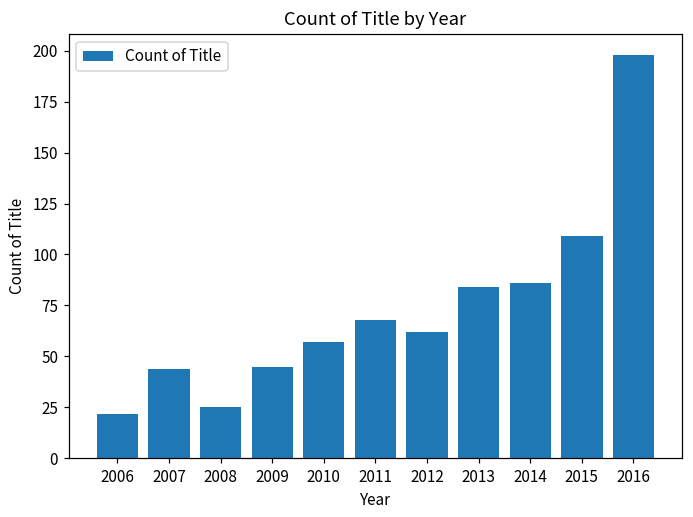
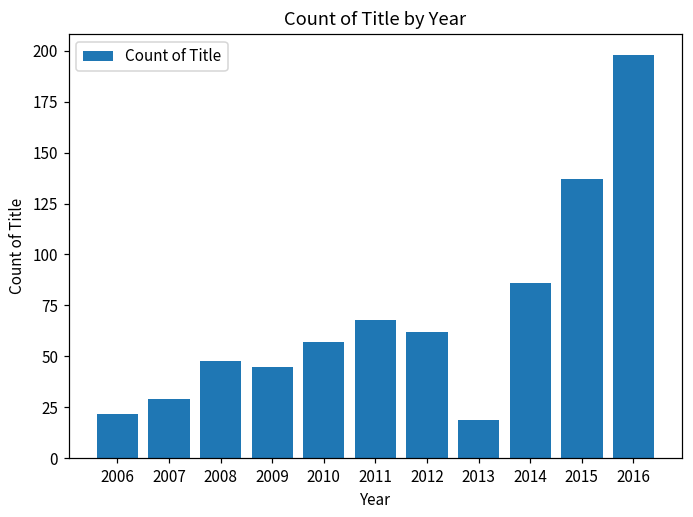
  {
    "2006": 22,
-   "2007": 44,
-   "2008": 25,
+   "2007": 29,
+   "2008": 48,
    "2009": 45,
    "2010": 57,
    "2011": 68,
    "2012": 62,
-   "2013": 84,
+   "2013": 19,
    "2014": 86,
-   "2015": 109,
+   "2015": 137,
    "2016": 198
  }
